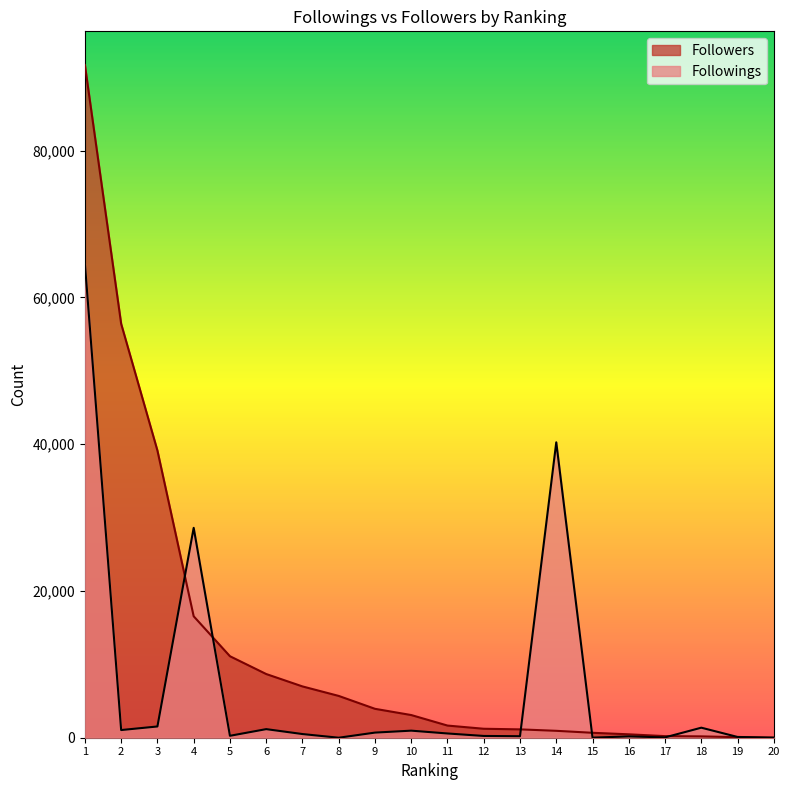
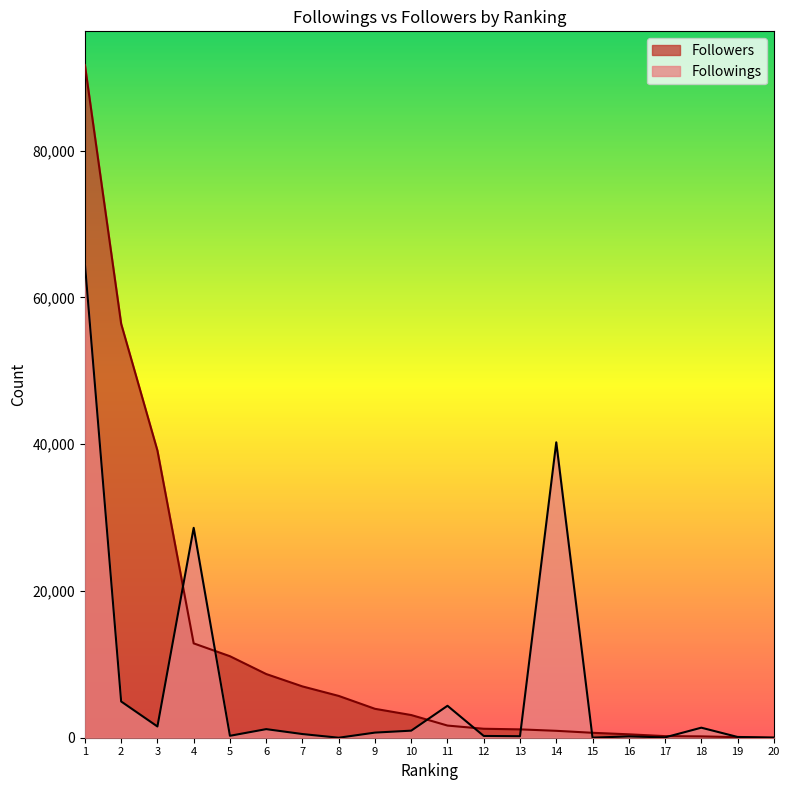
  {
    "Followers": {
      "1": "92,000",
      "2": "56,000",
      "3": "39,000",
-     "4": "17,000",
+     "4": "13,000",
      "5": "11,000",
      "6": "9,000",
      "7": "7,000",
      "8": "6,000",
      "9": "4,000",
      "10": "3,000",
      "11": "2,000",
      "12": "1,000",
      "13": "1,000",
      "14": "1,000",
      "15": "1,000",
      "18": "0"
    },
    "Followings": {
      "1": "65,000",
-     "2": "1,000",
+     "2": "5,000",
      "3": "2,000",
      "4": "29,000",
      "5": "0",
      "6": "1,000",
      "7": "1,000",
      "8": "0",
      "9": "1,000",
      "10": "1,000",
-     "11": "1,000",
+     "11": "4,000",
      "12": "0",
      "13": "0",
      "14": "40,000",
      "15": "0",
      "18": "1,000"
    }
  }
